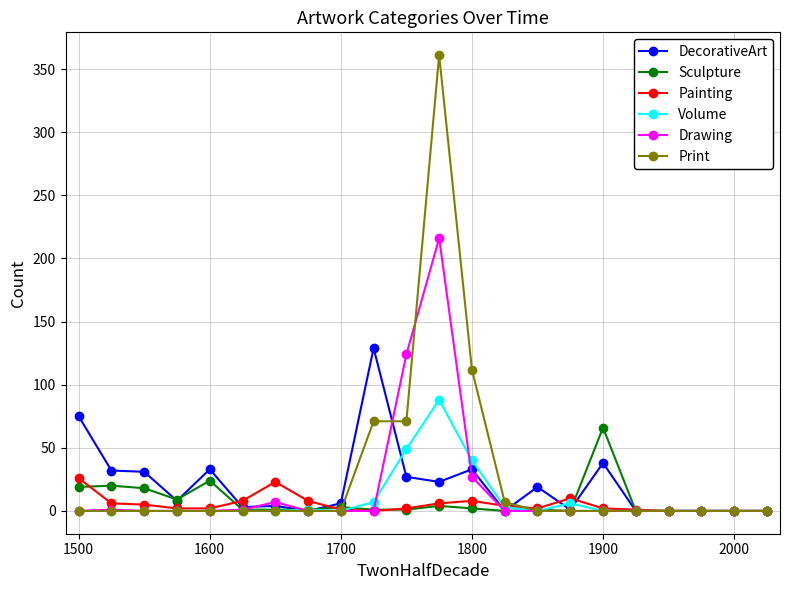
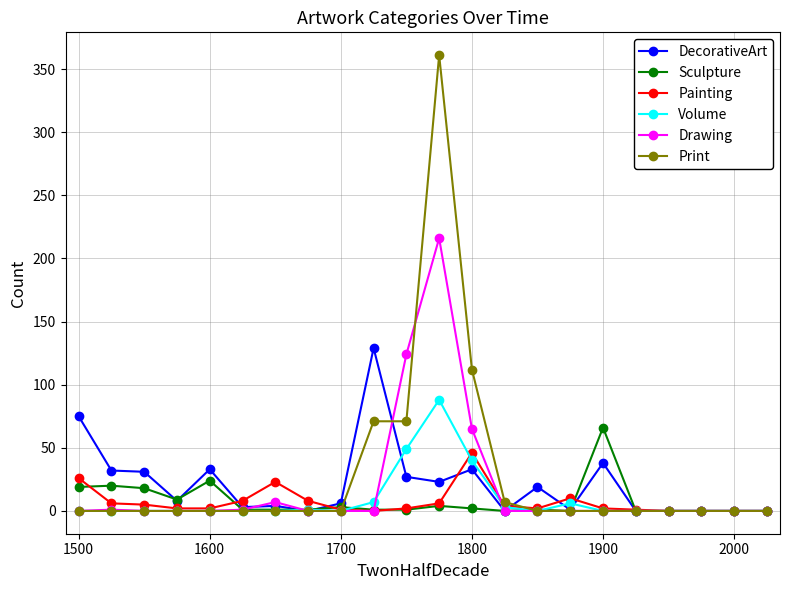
  {
    "DecorativeArt": {
      "1500": 75,
      "1600": 33,
      "1700": 6,
      "1800": 33,
      "1900": 38
    },
    "Sculpture": {
      "1500": 19,
      "1600": 24,
      "1700": 3,
      "1800": 2,
      "1900": 66
    },
    "Painting": {
      "1500": 26,
-     "1800": 8
+     "1800": 46
    },
    "Volume": {
      "1800": 40
    },
    "Drawing": {
-     "1800": 27
+     "1800": 65
    },
    "Print": {
      "1800": 112
    }
  }
